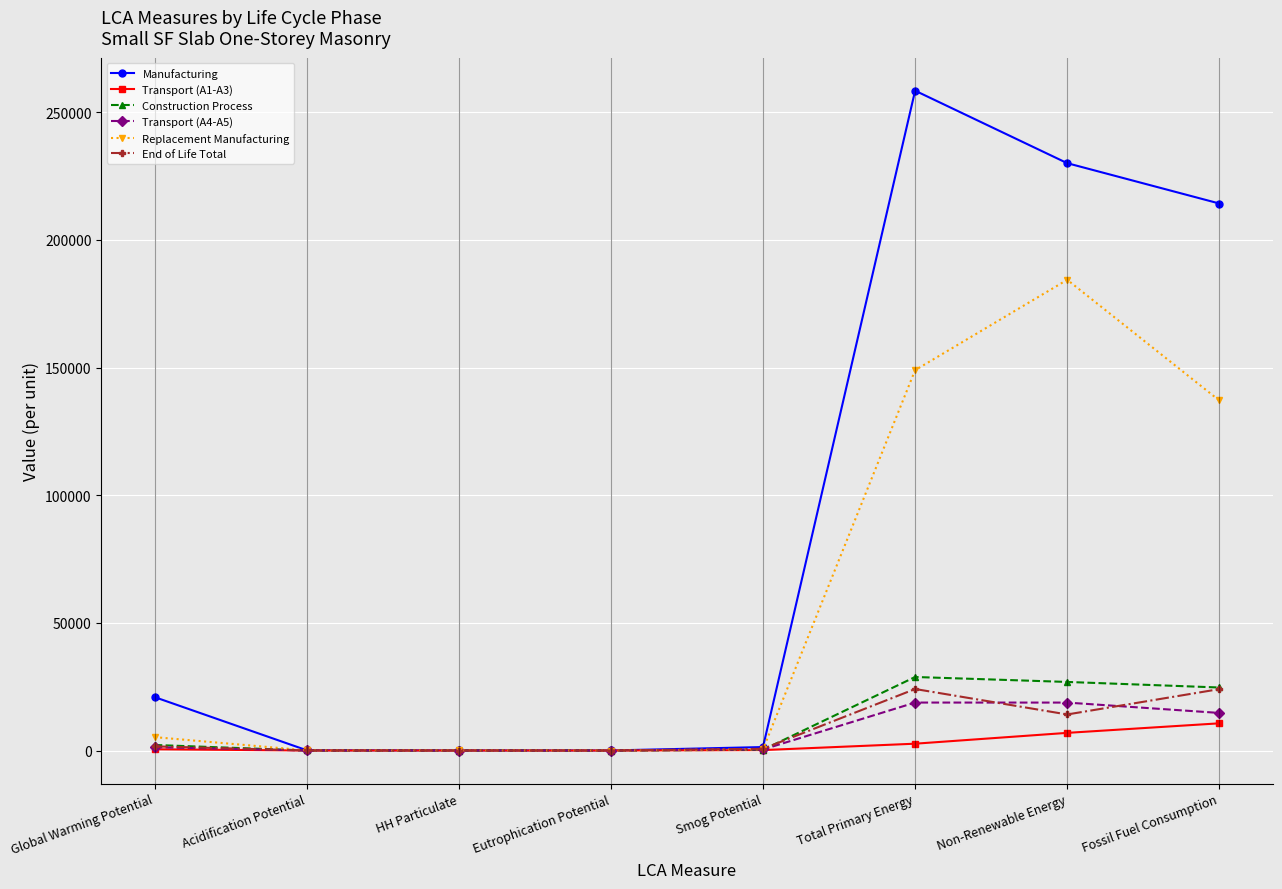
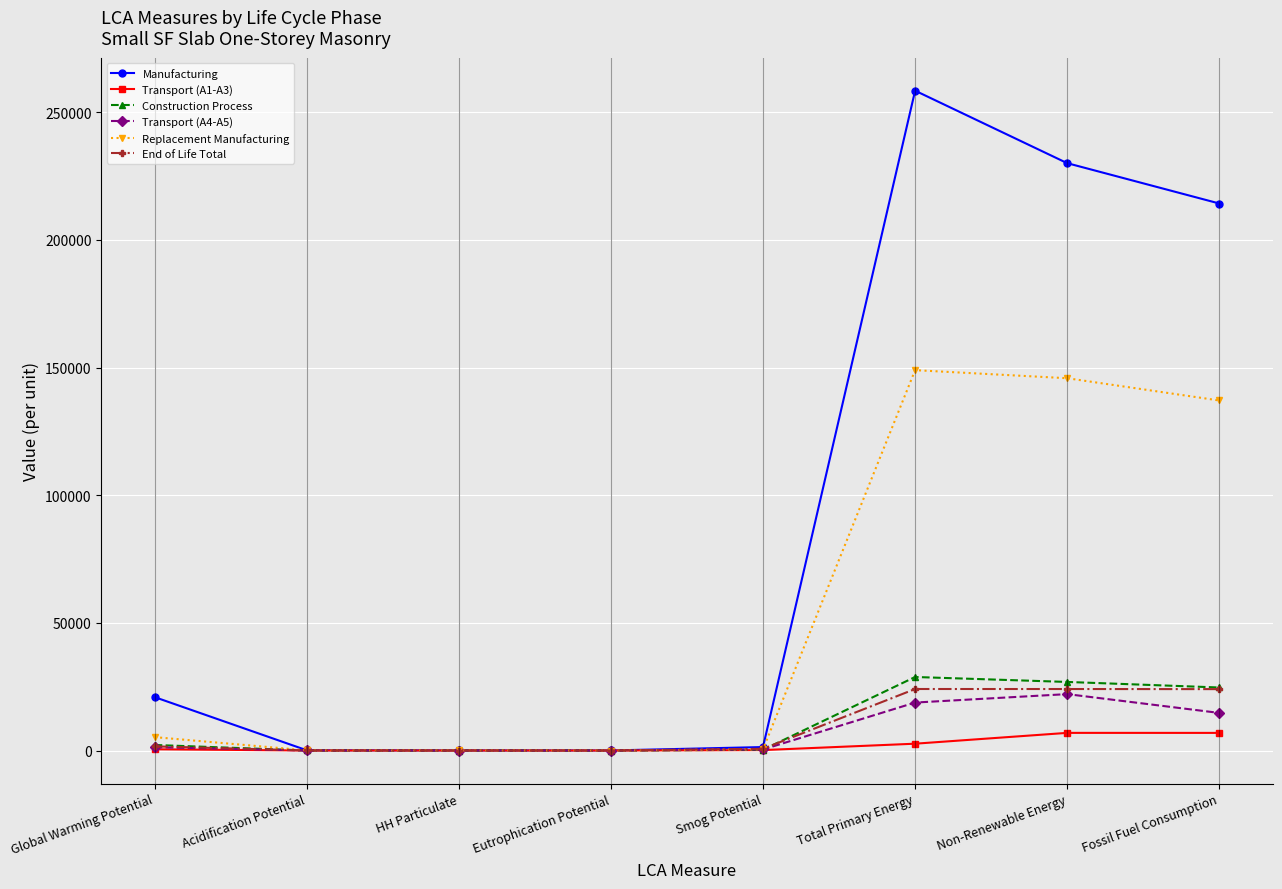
  {
    "Manufacturing": {
      "Global Warming Potential": 21000,
      "Total Primary Energy": 258000,
      "Non-Renewable Energy": 230000,
      "Fossil Fuel Consumption": 214000
    },
    "Transport (A1-A3)": {
      "Total Primary Energy": 3000,
      "Non-Renewable Energy": 7000,
-     "Fossil Fuel Consumption": 11000
+     "Fossil Fuel Consumption": 7000
    },
    "Construction Process": {
      "Total Primary Energy": 29000,
      "Non-Renewable Energy": 27000
    },
    "Transport (A4-A5)": {
      "Total Primary Energy": 19000,
-     "Non-Renewable Energy": 19000,
+     "Non-Renewable Energy": 22000,
      "Fossil Fuel Consumption": 15000
    },
    "Replacement Manufacturing": {
      "Global Warming Potential": 5000,
      "Total Primary Energy": 149000,
-     "Non-Renewable Energy": 184000,
+     "Non-Renewable Energy": 146000,
      "Fossil Fuel Consumption": 137000
    },
    "End of Life Total": {
      "Total Primary Energy": 24000,
-     "Non-Renewable Energy": 14000
+     "Non-Renewable Energy": 24000
    }
  }
